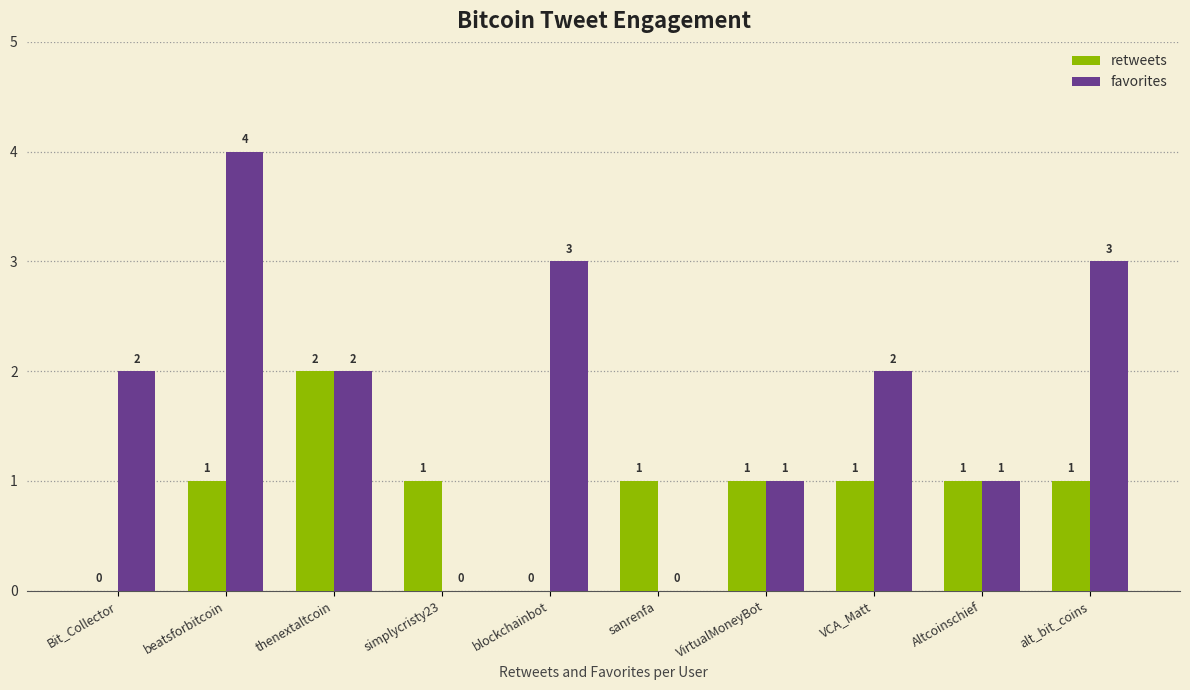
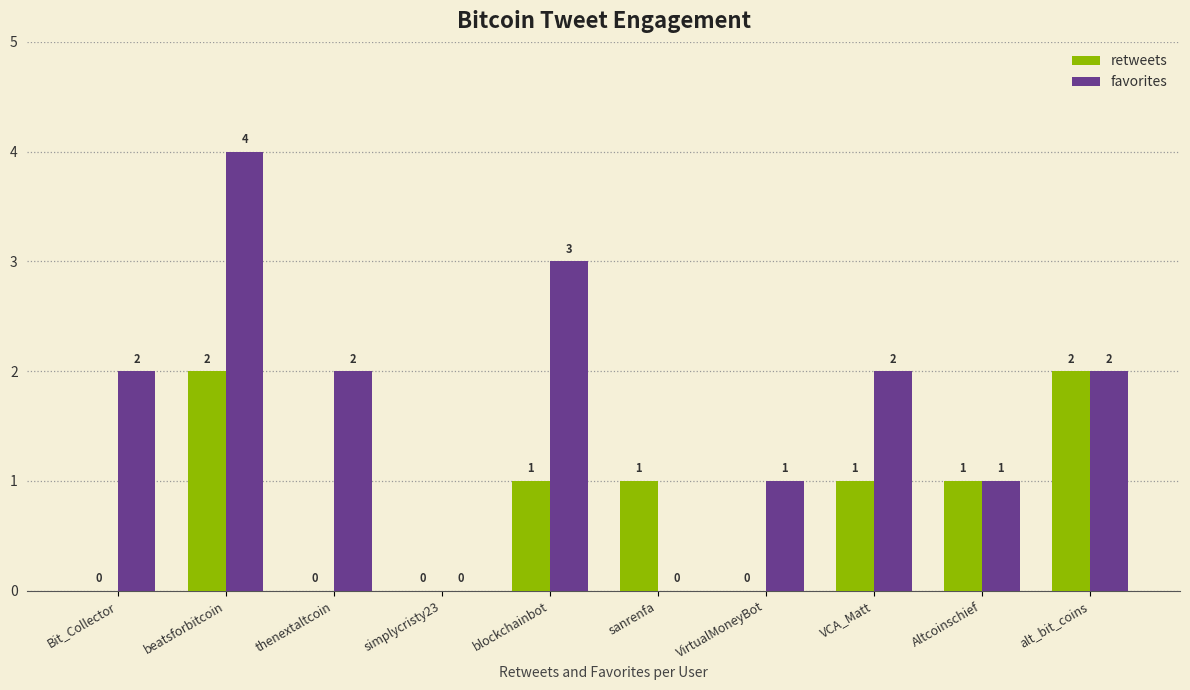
  {
    "retweets": {
      "Bit_Collector": 0,
-     "beatsforbitcoin": 1,
-     "thenextaltcoin": 2,
-     "simplycristy23": 1,
-     "blockchainbot": 0,
+     "beatsforbitcoin": 2,
+     "thenextaltcoin": 0,
+     "simplycristy23": 0,
+     "blockchainbot": 1,
      "sanrenfa": 1,
-     "VirtualMoneyBot": 1,
+     "VirtualMoneyBot": 0,
      "VCA_Matt": 1,
      "Altcoinschief": 1,
-     "alt_bit_coins": 1
+     "alt_bit_coins": 2
    },
    "favorites": {
      "Bit_Collector": 2,
      "beatsforbitcoin": 4,
      "thenextaltcoin": 2,
      "simplycristy23": 0,
      "blockchainbot": 3,
      "sanrenfa": 0,
      "VirtualMoneyBot": 1,
      "VCA_Matt": 2,
      "Altcoinschief": 1,
-     "alt_bit_coins": 3
+     "alt_bit_coins": 2
    }
  }
